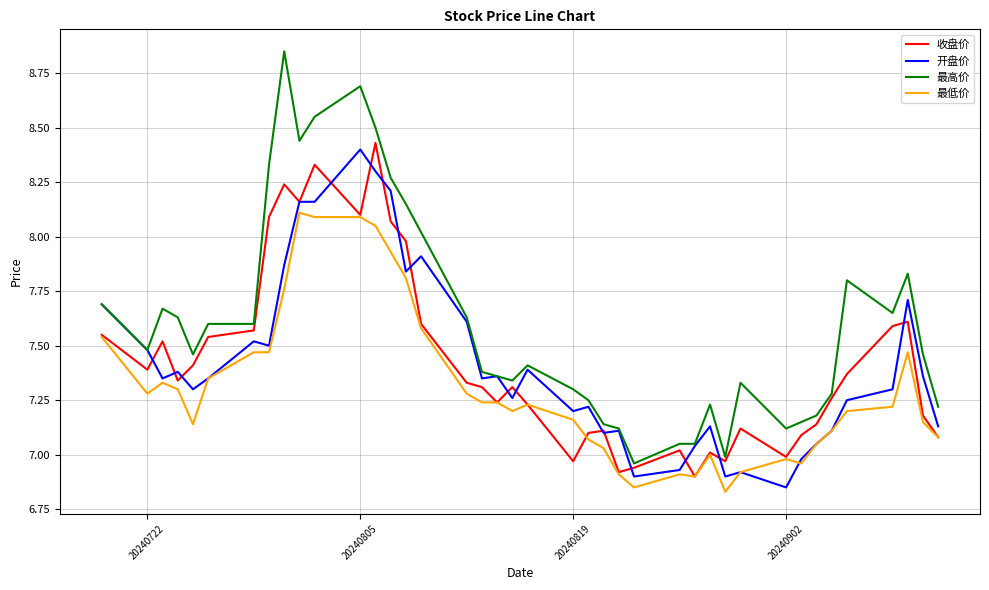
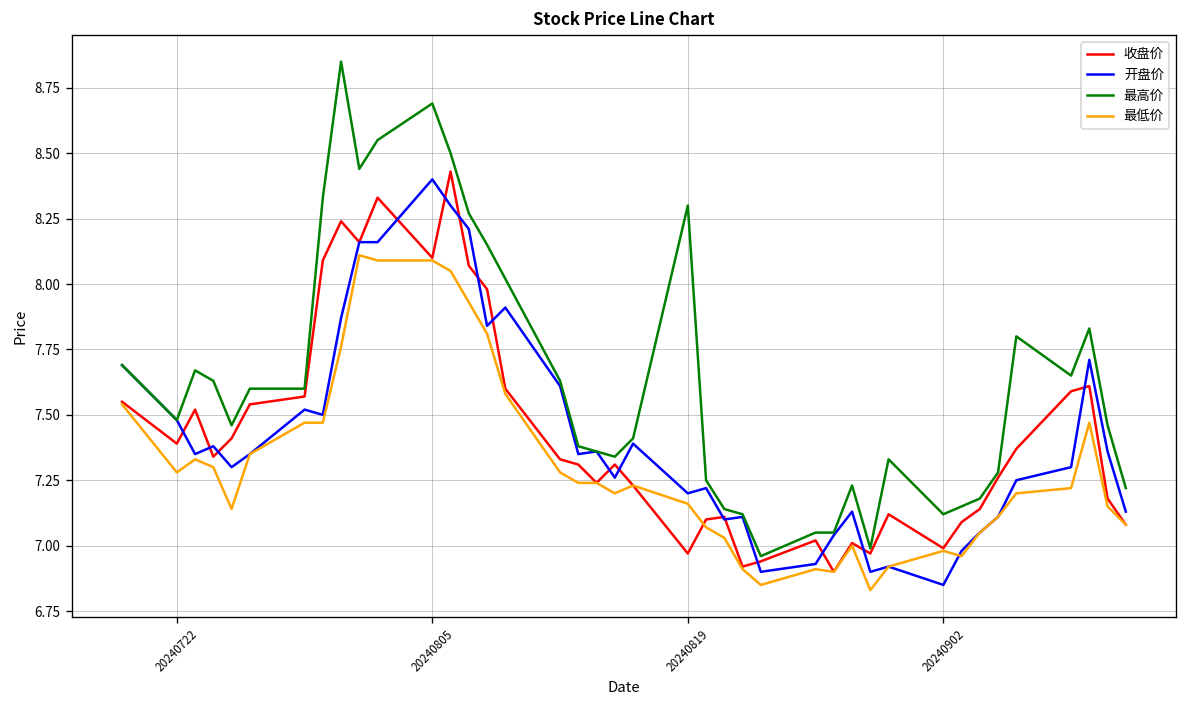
  {
    "收盘价": {
      "20240722": 7.4,
      "20240819": 6.97
    },
    "开盘价": {
      "20240805": 8.4,
      "20240819": 7.2,
      "20240902": 6.85
    },
    "最高价": {
      "20240805": 8.7,
-     "20240819": 7.3,
+     "20240819": 8.3,
      "20240902": 7.12
    },
    "最低价": {
      "20240722": 7.28,
      "20240819": 7.16
    }
  }
